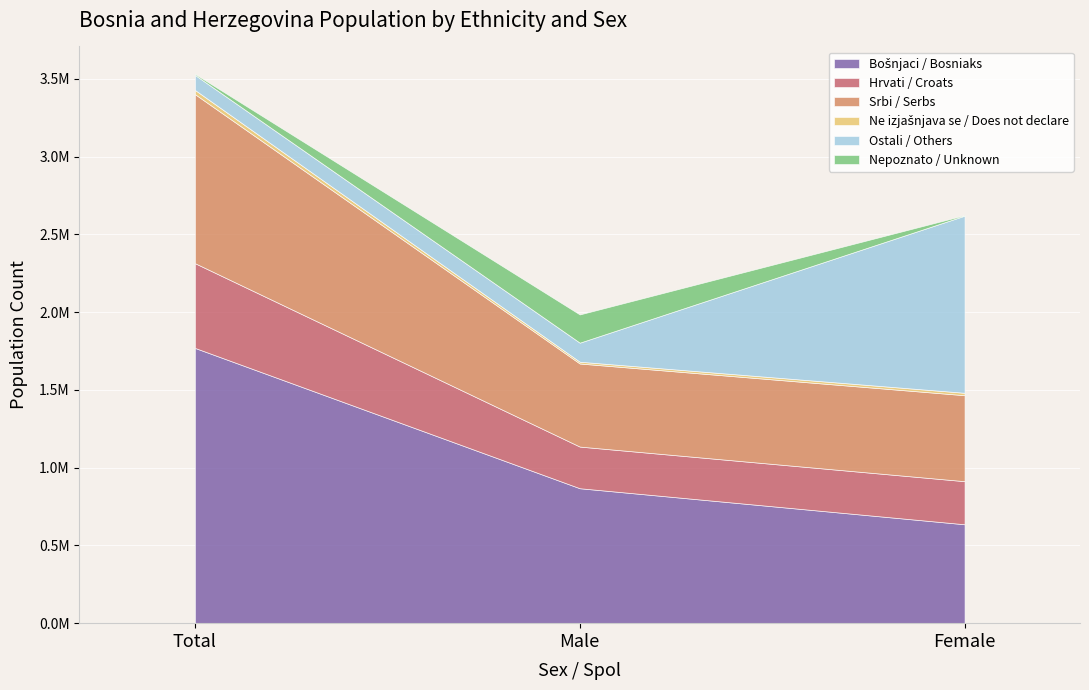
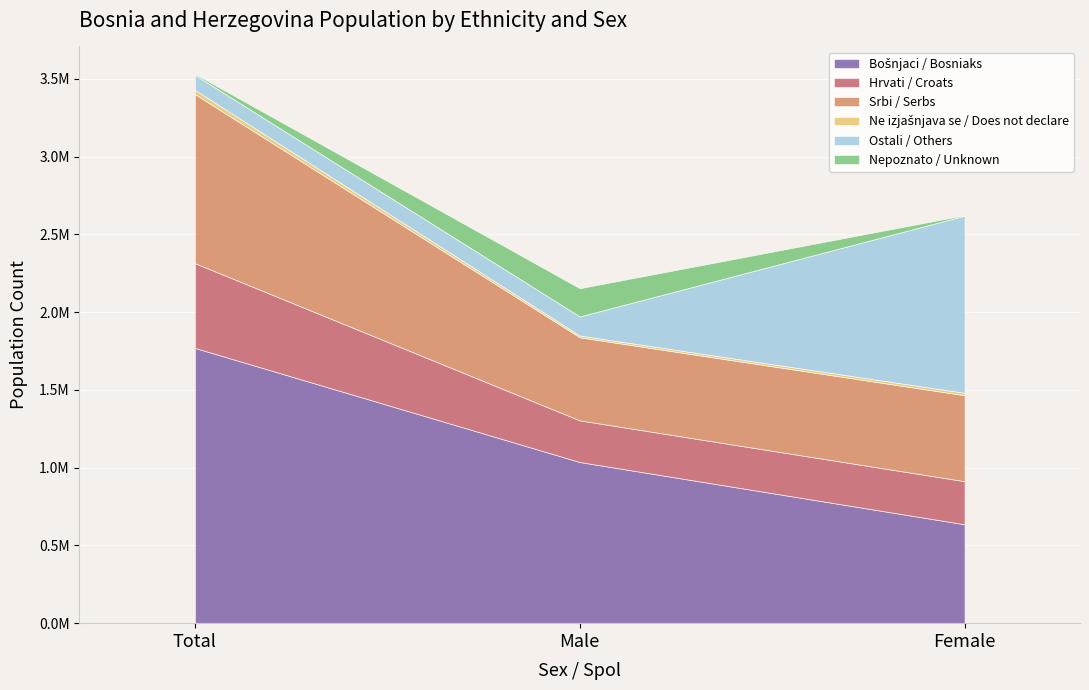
  {
    "Bošnjaci / Bosniaks": {
      "Total": 1770000,
-     "Male": 870000,
+     "Male": 1040000,
      "Female": 640000
    },
    "Ne izjašnjava se / Does not declare": {
      "Total": 30000
    },
    "Ostali / Others": {
      "Male": 120000
    },
    "Nepoznato / Unknown": {
      "Male": 180000
    }
  }
